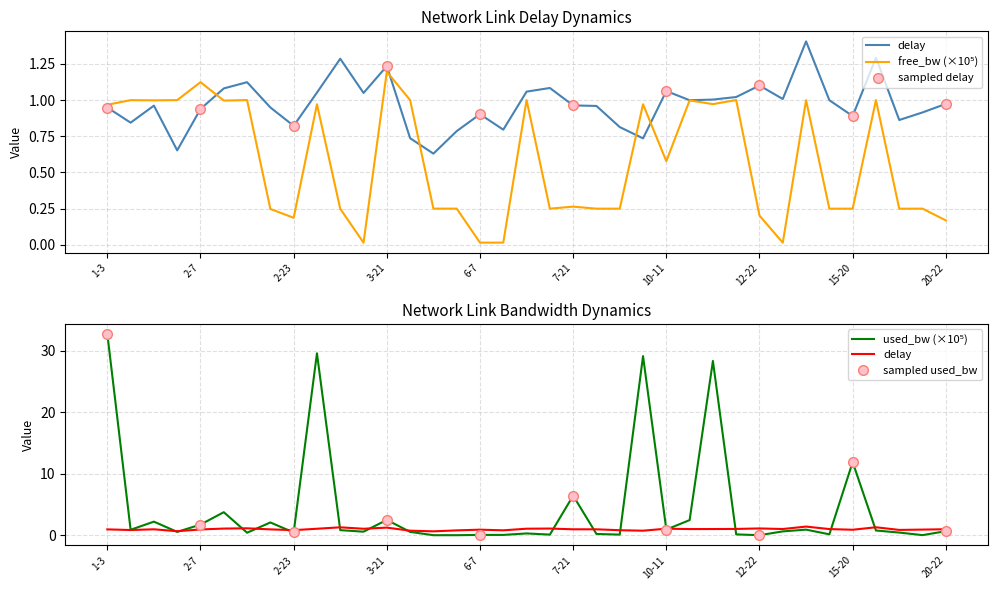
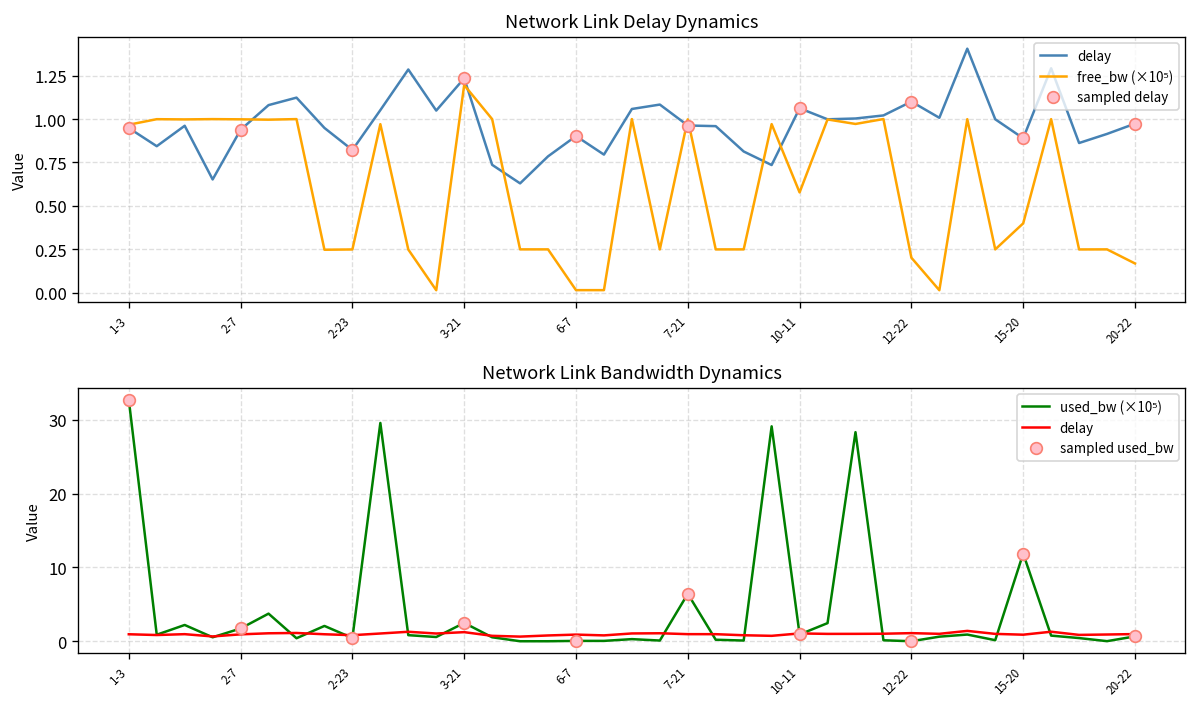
  {
    "Network Link Delay Dynamics": {
      "free_bw (×10⁵)": {
        "1-3": 0.97,
-       "2-7": 1.12,
-       "2-23": 0.19,
+       "2-7": 1.00,
+       "2-23": 0.25,
        "3-21": 1.20,
        "6-7": 0.02,
-       "7-21": 0.26,
+       "7-21": 1.00,
        "10-11": 0.58,
        "12-22": 0.20,
-       "15-20": 0.25,
+       "15-20": 0.40,
        "20-22": 0.17
      }
    },
    "Network Link Bandwidth Dynamics": {
      "delay": {
        "1-3": 1,
        "2-7": 1,
        "3-21": 1,
        "6-7": 1,
        "7-21": 1,
        "12-22": 1,
        "15-20": 1
      }
    }
  }
